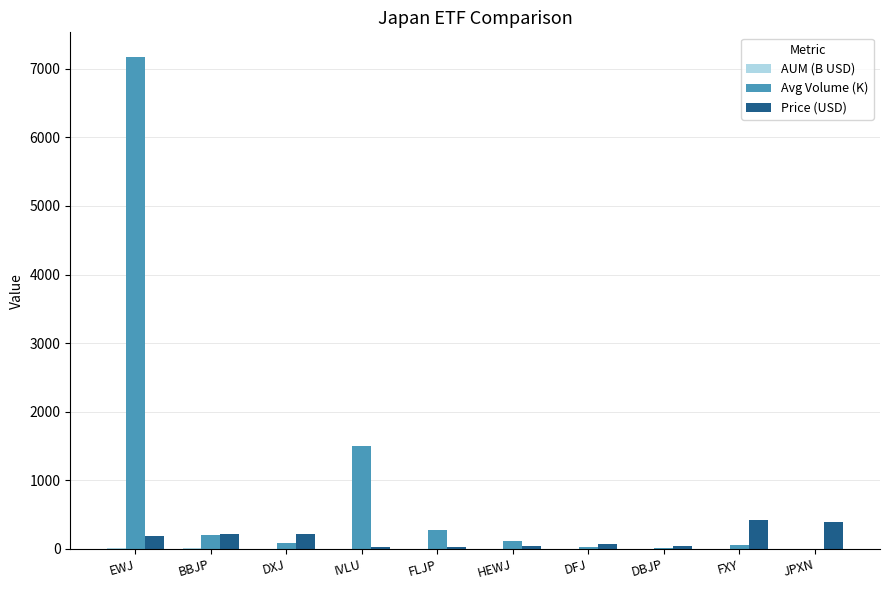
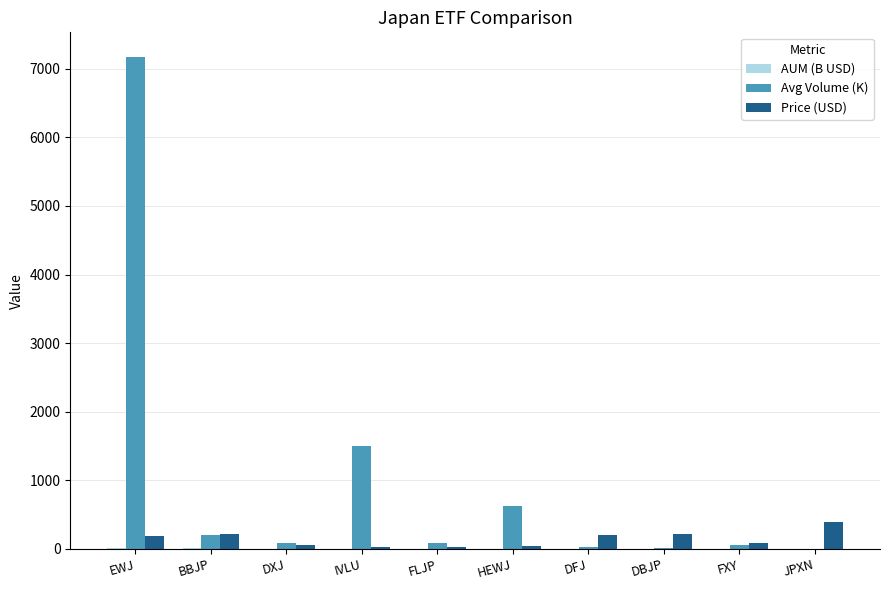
  {
    "Avg Volume (K)": {
      "EWJ": 7200,
      "BBJP": 200,
      "DXJ": 100,
      "IVLU": 1500,
-     "FLJP": 300,
-     "HEWJ": 100,
+     "FLJP": 100,
+     "HEWJ": 600,
      "FXY": 100
    },
    "Price (USD)": {
      "EWJ": 200,
      "BBJP": 200,
-     "DXJ": 200,
+     "DXJ": 100,
      "HEWJ": 0,
-     "DFJ": 100,
-     "DBJP": 0,
-     "FXY": 400,
+     "DFJ": 200,
+     "DBJP": 200,
+     "FXY": 100,
      "JPXN": 400
    }
  }
